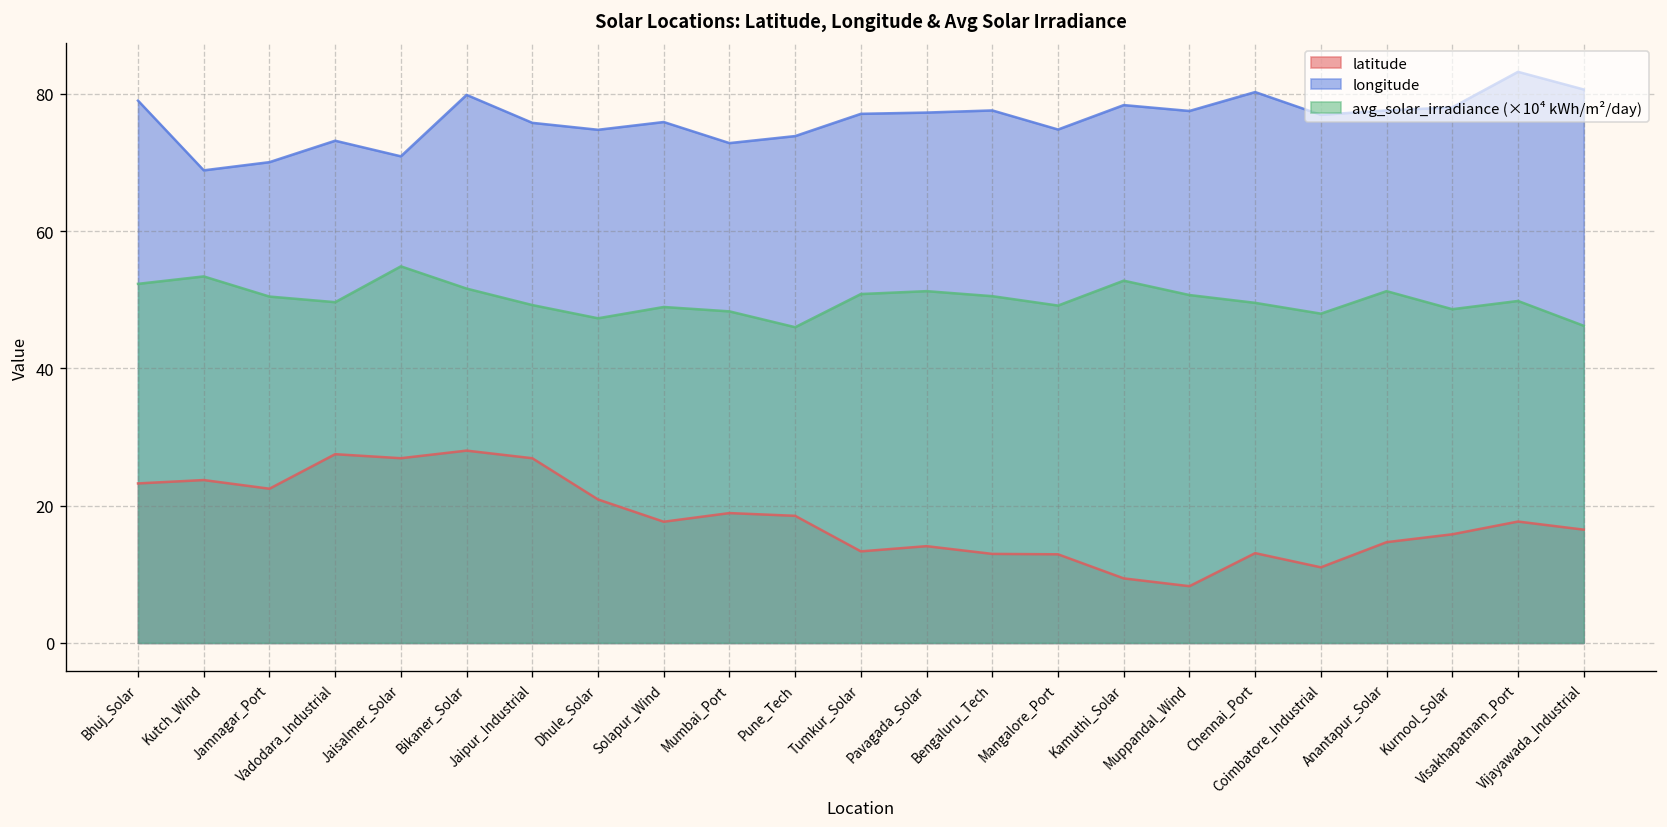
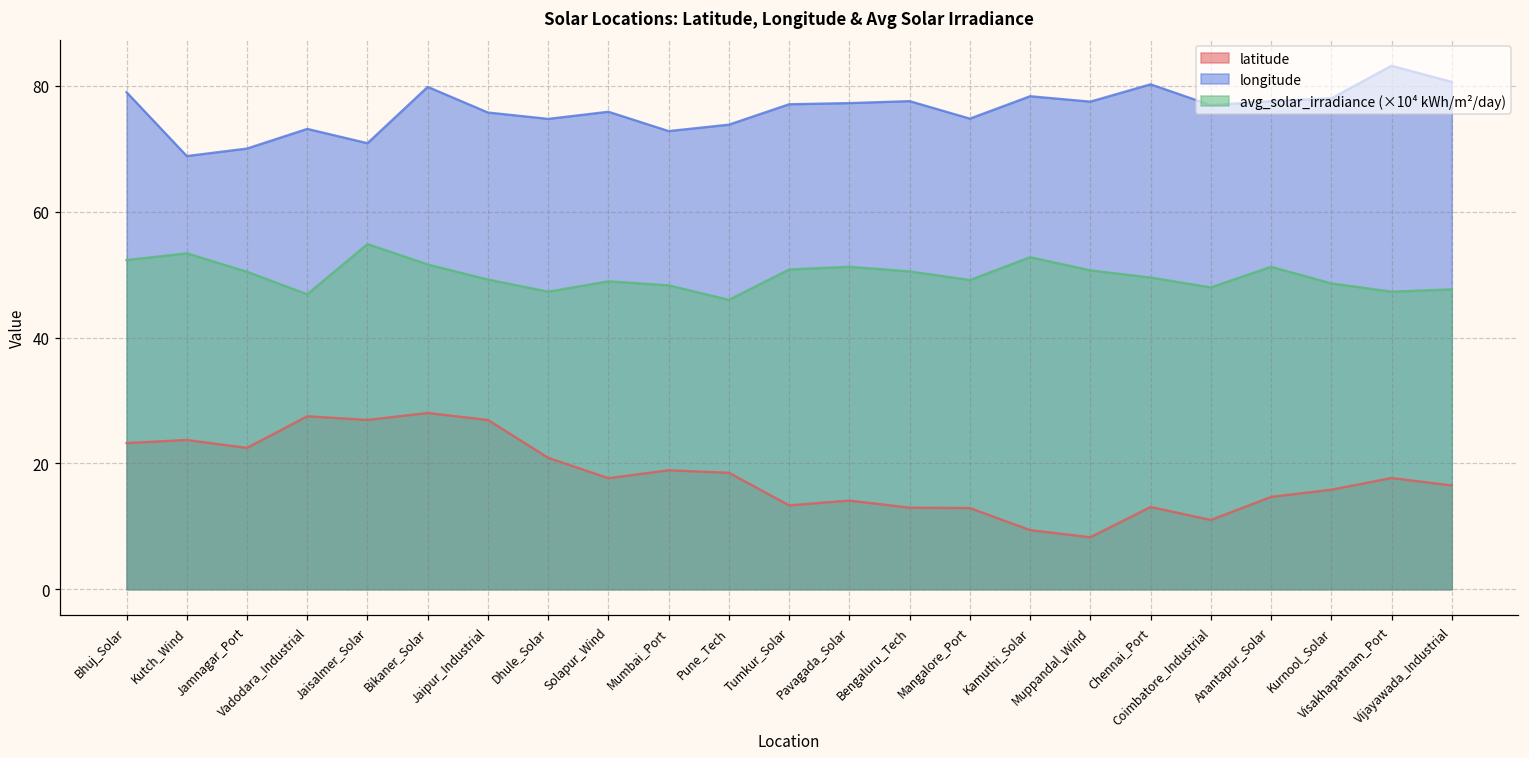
  {
    "latitude": {
      "Bhuj_Solar": 23,
      "Kutch_Wind": 24,
      "Jamnagar_Port": 22,
      "Vadodara_Industrial": 28,
      "Jaisalmer_Solar": 27,
      "Bikaner_Solar": 28,
      "Jaipur_Industrial": 27,
      "Dhule_Solar": 21,
      "Solapur_Wind": 18,
      "Mumbai_Port": 19,
      "Pune_Tech": 19,
      "Tumkur_Solar": 13,
      "Pavagada_Solar": 14,
      "Bengaluru_Tech": 13,
      "Mangalore_Port": 13,
      "Kamuthi_Solar": 9,
      "Muppandal_Wind": 8,
      "Chennai_Port": 13,
      "Coimbatore_Industrial": 11,
      "Anantapur_Solar": 15,
      "Kurnool_Solar": 16,
      "Visakhapatnam_Port": 18,
      "Vijayawada_Industrial": 17
    },
    "longitude": {
      "Bhuj_Solar": 79,
      "Kutch_Wind": 69,
      "Jamnagar_Port": 70,
      "Vadodara_Industrial": 73,
      "Jaisalmer_Solar": 71,
      "Bikaner_Solar": 80,
      "Jaipur_Industrial": 76,
      "Dhule_Solar": 75,
      "Solapur_Wind": 76,
      "Mumbai_Port": 73,
      "Pune_Tech": 74,
      "Tumkur_Solar": 77,
      "Pavagada_Solar": 77,
      "Bengaluru_Tech": 78,
      "Mangalore_Port": 75,
      "Kamuthi_Solar": 78,
      "Muppandal_Wind": 78,
      "Chennai_Port": 80
    },
    "avg_solar_irradiance (×10⁴ kWh/m²/day)": {
      "Bhuj_Solar": 52,
      "Kutch_Wind": 53,
      "Jamnagar_Port": 50,
-     "Vadodara_Industrial": 50,
+     "Vadodara_Industrial": 47,
      "Jaisalmer_Solar": 55,
      "Bikaner_Solar": 52,
      "Jaipur_Industrial": 49,
      "Dhule_Solar": 47,
      "Solapur_Wind": 49,
      "Mumbai_Port": 48,
      "Pune_Tech": 46,
      "Tumkur_Solar": 51,
      "Pavagada_Solar": 51,
      "Bengaluru_Tech": 51,
      "Mangalore_Port": 49,
      "Kamuthi_Solar": 53,
      "Muppandal_Wind": 51,
      "Chennai_Port": 50,
      "Coimbatore_Industrial": 48,
      "Anantapur_Solar": 51,
      "Kurnool_Solar": 49,
-     "Visakhapatnam_Port": 50,
-     "Vijayawada_Industrial": 46
+     "Visakhapatnam_Port": 47,
+     "Vijayawada_Industrial": 48
    }
  }
